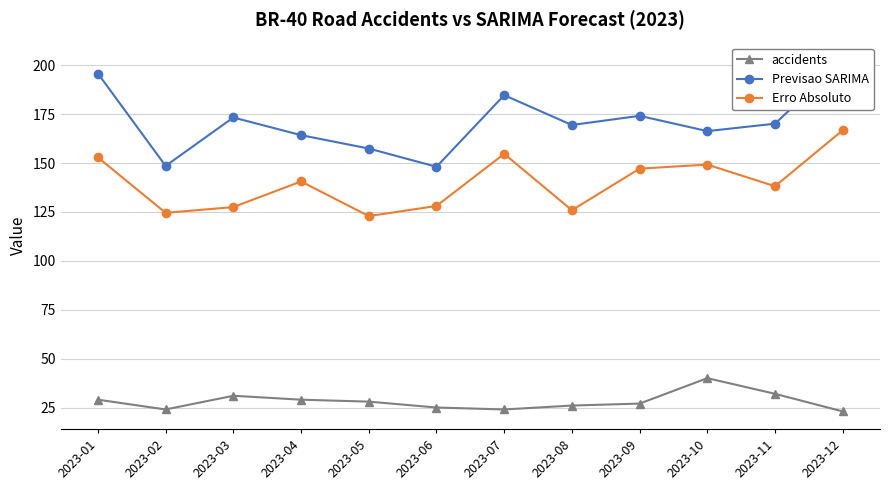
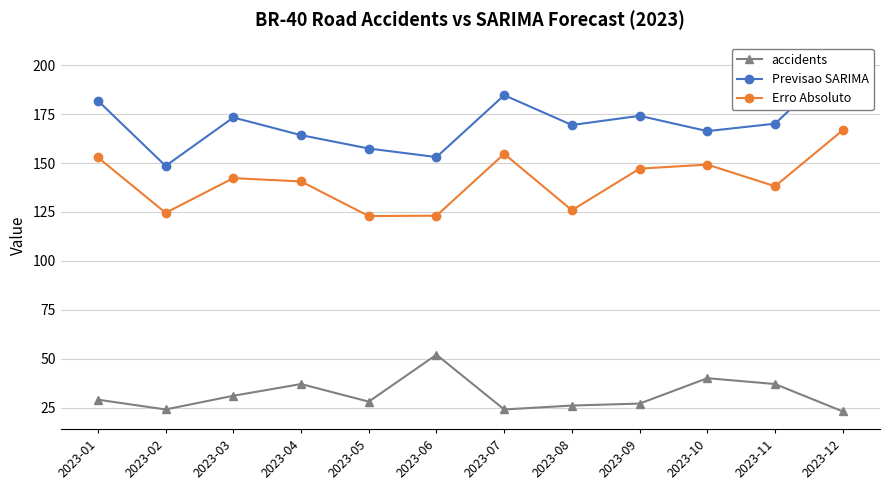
  {
    "accidents": {
      "2023-01": 29,
      "2023-02": 24,
      "2023-03": 31,
-     "2023-04": 29,
+     "2023-04": 37,
      "2023-05": 28,
-     "2023-06": 25,
+     "2023-06": 52,
      "2023-07": 24,
      "2023-08": 26,
      "2023-09": 27,
      "2023-10": 40,
-     "2023-11": 32,
+     "2023-11": 37,
      "2023-12": 23
    },
    "Previsao SARIMA": {
-     "2023-01": 196,
+     "2023-01": 182,
      "2023-02": 149,
      "2023-03": 173,
      "2023-04": 164,
      "2023-05": 157,
-     "2023-06": 148,
+     "2023-06": 153,
      "2023-07": 185,
      "2023-08": 169,
      "2023-09": 174,
      "2023-10": 166,
      "2023-11": 170
    },
    "Erro Absoluto": {
      "2023-01": 153,
      "2023-02": 125,
-     "2023-03": 127,
+     "2023-03": 142,
      "2023-04": 141,
      "2023-05": 123,
-     "2023-06": 128,
+     "2023-06": 123,
      "2023-07": 155,
      "2023-08": 126,
      "2023-09": 147,
      "2023-10": 149,
      "2023-11": 138,
      "2023-12": 167
    }
  }
